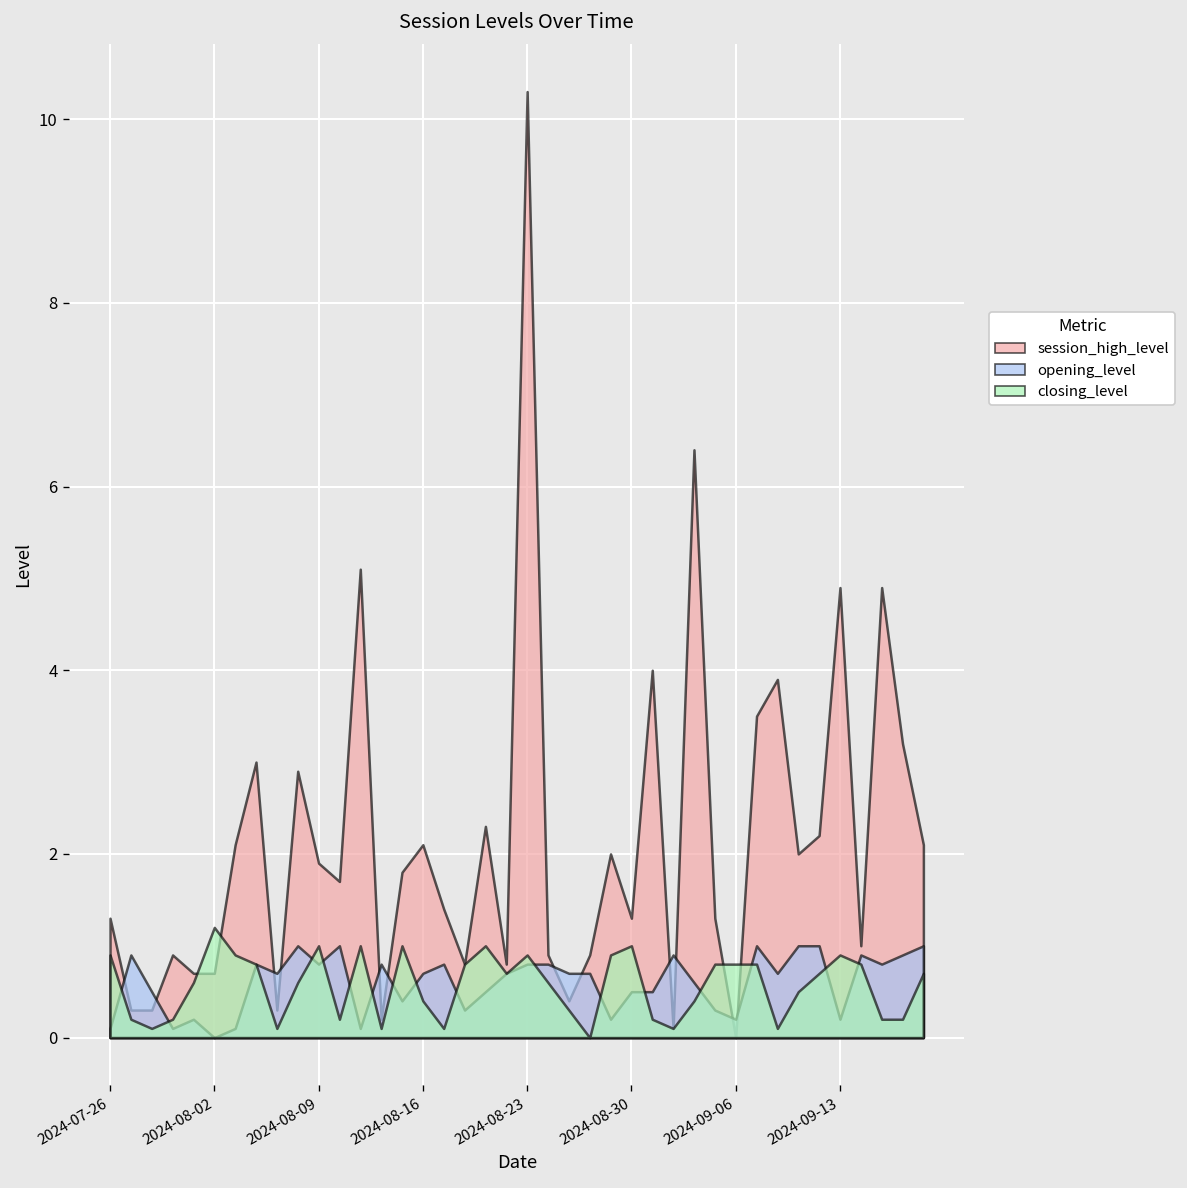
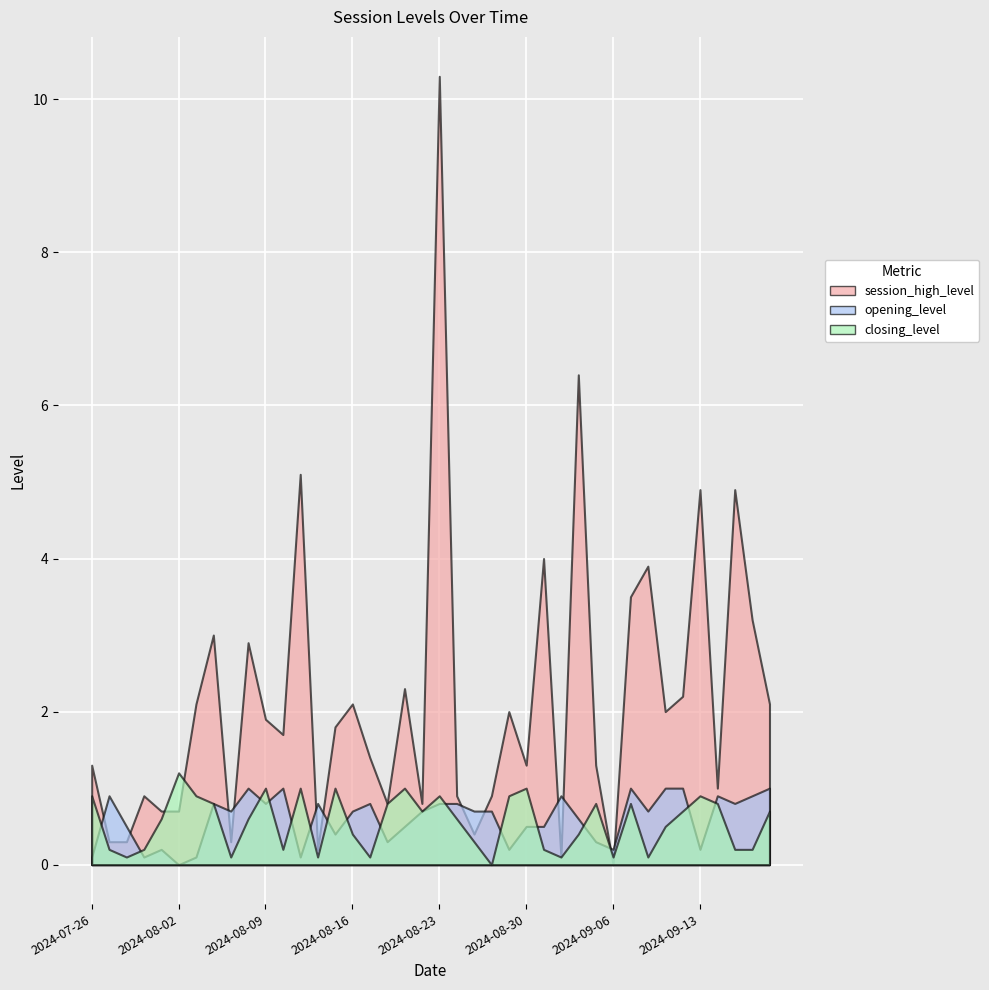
  {
    "session_high_level": {
      "2024-07-26": 1.3,
      "2024-08-02": 0.7,
      "2024-08-09": 1.9,
      "2024-08-16": 2.1,
      "2024-08-23": 10.3,
      "2024-08-30": 1.3,
      "2024-09-06": 0.0,
      "2024-09-13": 4.9
    },
    "opening_level": {
      "2024-07-26": 0.1,
      "2024-08-02": 0.0,
      "2024-08-09": 0.8,
      "2024-08-16": 0.7,
      "2024-08-23": 0.8,
      "2024-08-30": 0.5,
      "2024-09-06": 0.2,
      "2024-09-13": 0.2
    },
    "closing_level": {
      "2024-07-26": 0.9,
      "2024-08-02": 1.2,
      "2024-08-09": 1.0,
      "2024-08-16": 0.4,
      "2024-08-23": 0.9,
      "2024-08-30": 1.0,
-     "2024-09-06": 0.8,
+     "2024-09-06": 0.1,
      "2024-09-13": 0.9
    }
  }
